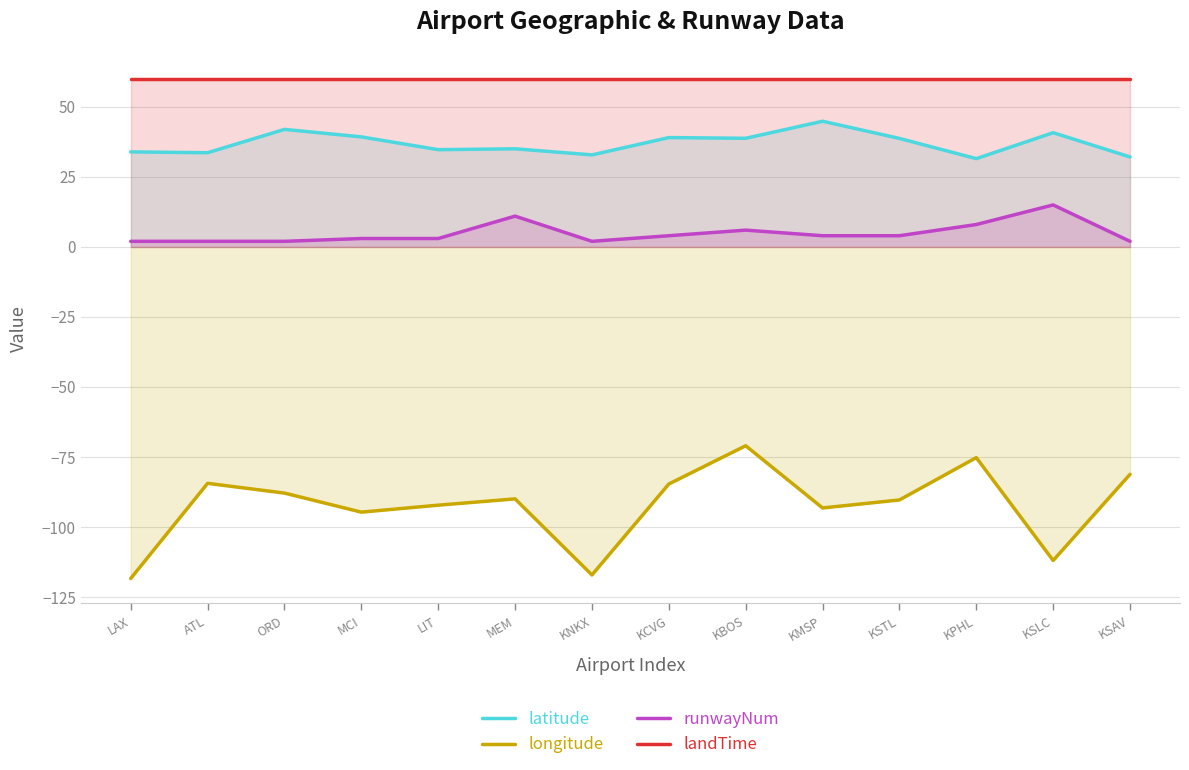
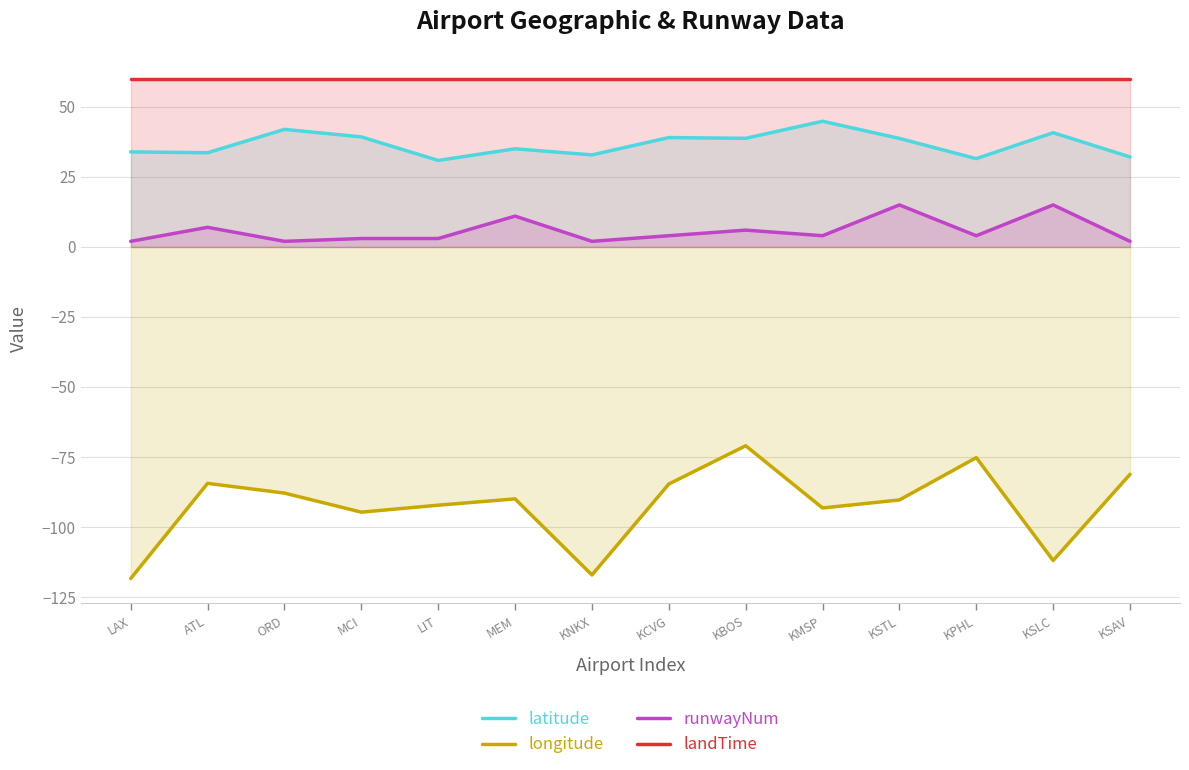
  {
    "latitude": {
      "LAX": 34,
      "ATL": 34,
      "ORD": 42,
      "MCI": 39,
-     "LIT": 35,
+     "LIT": 31,
      "MEM": 35,
      "KNKX": 33,
      "KCVG": 39,
      "KBOS": 39,
      "KMSP": 45,
      "KSTL": 39,
      "KPHL": 32,
      "KSLC": 41,
      "KSAV": 32
    },
    "runwayNum": {
      "LAX": 2,
-     "ATL": 2,
+     "ATL": 7,
      "ORD": 2,
      "MCI": 3,
      "LIT": 3,
      "MEM": 11,
      "KNKX": 2,
      "KCVG": 4,
      "KBOS": 6,
      "KMSP": 4,
-     "KSTL": 4,
-     "KPHL": 8,
+     "KSTL": 15,
+     "KPHL": 4,
      "KSLC": 15,
      "KSAV": 2
    },
    "landTime": {
      "LAX": 60,
      "ATL": 60,
      "ORD": 60,
      "MCI": 60,
      "LIT": 60,
      "MEM": 60,
      "KNKX": 60,
      "KCVG": 60,
      "KBOS": 60,
      "KMSP": 60,
      "KSTL": 60,
      "KPHL": 60,
      "KSLC": 60,
      "KSAV": 60
    }
  }
